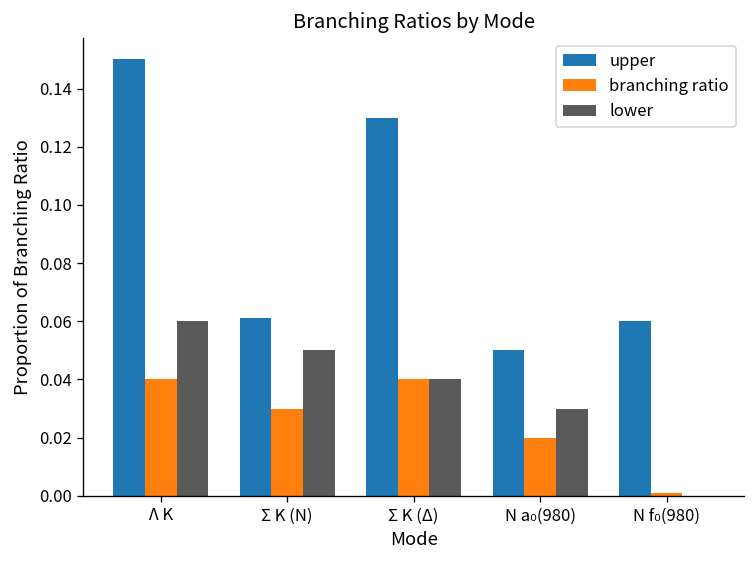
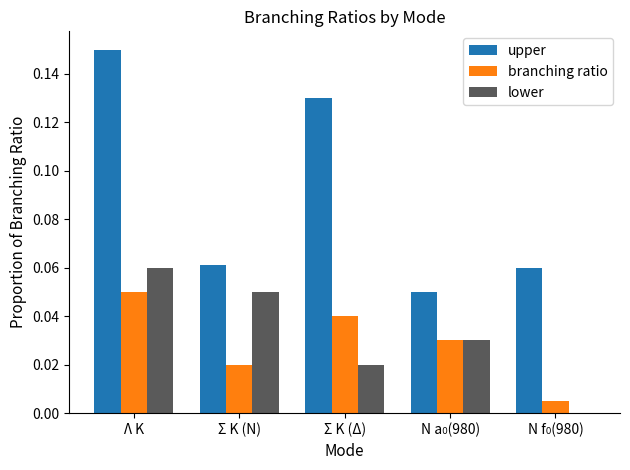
  {
    "upper": {
      "Λ K": 0.150,
      "Σ K (N)": 0.061,
      "Σ K (Δ)": 0.130,
      "N a₀(980)": 0.050,
      "N f₀(980)": 0.060
    },
    "branching ratio": {
-     "Λ K": 0.04,
-     "Σ K (N)": 0.03,
+     "Λ K": 0.05,
+     "Σ K (N)": 0.02,
      "Σ K (Δ)": 0.040,
-     "N a₀(980)": 0.02,
-     "N f₀(980)": 0.001
+     "N a₀(980)": 0.03,
+     "N f₀(980)": 0.005
    },
    "lower": {
      "Λ K": 0.06,
      "Σ K (N)": 0.05,
-     "Σ K (Δ)": 0.04,
+     "Σ K (Δ)": 0.02,
      "N a₀(980)": 0.03,
      "N f₀(980)": 0.00
    }
  }
